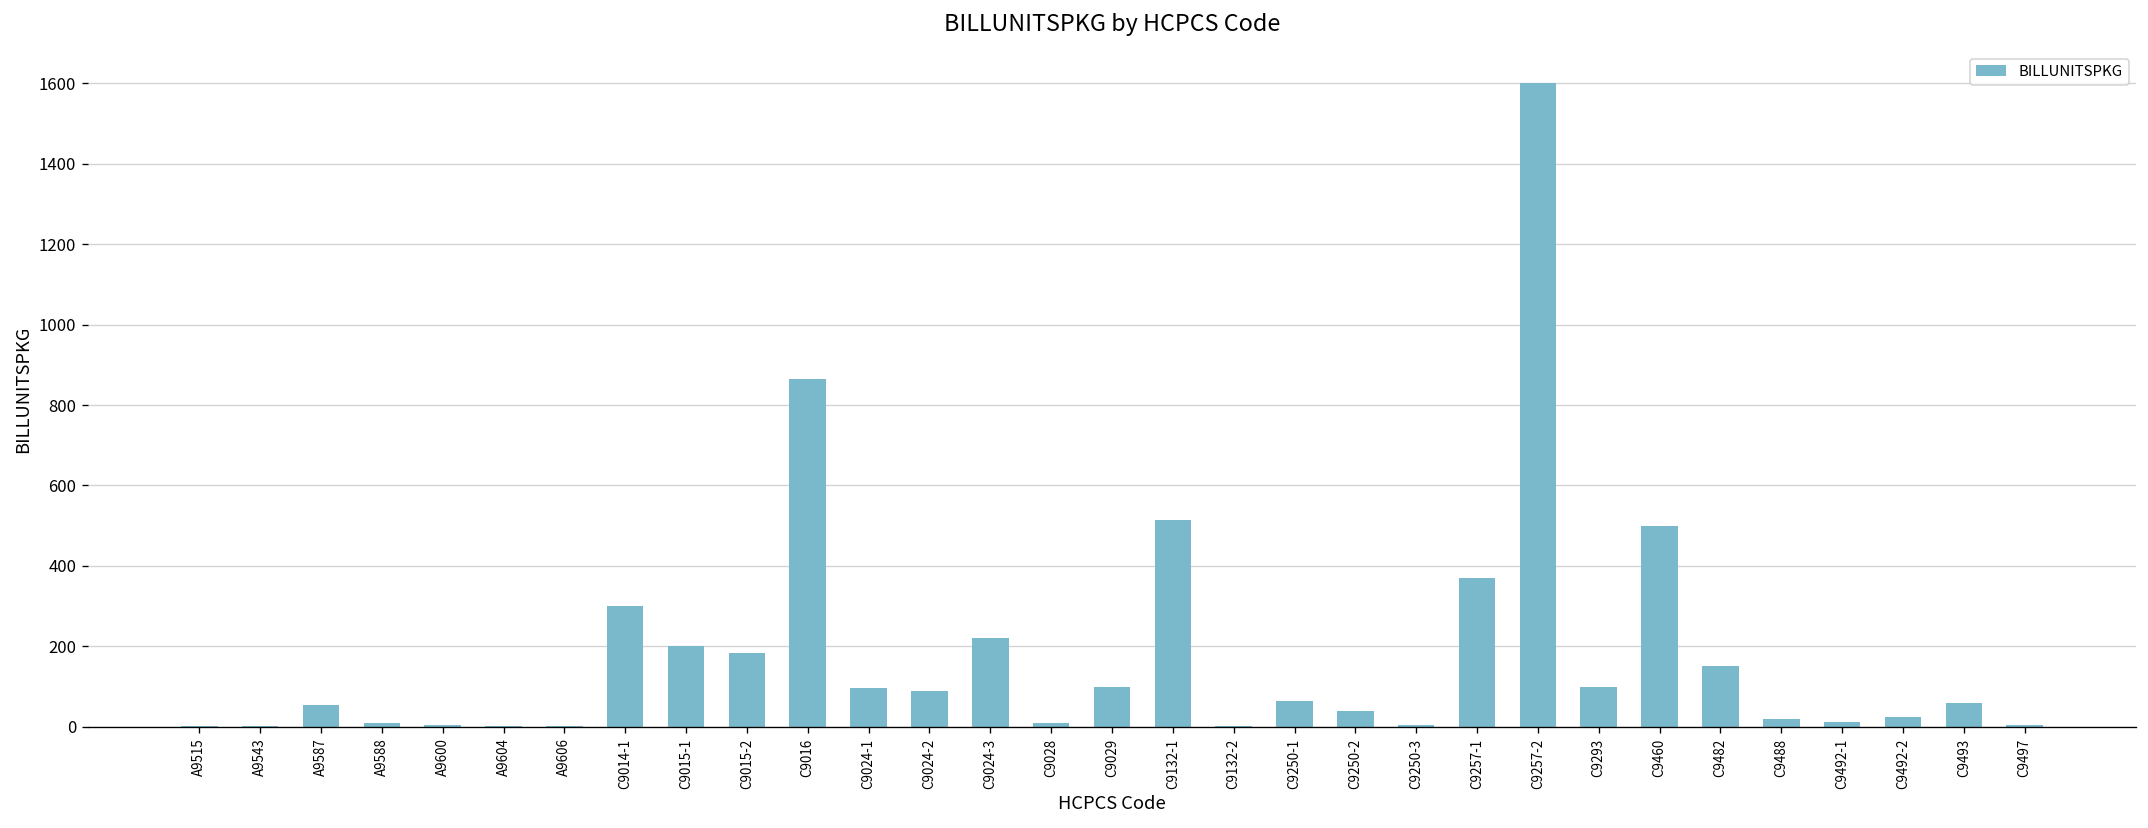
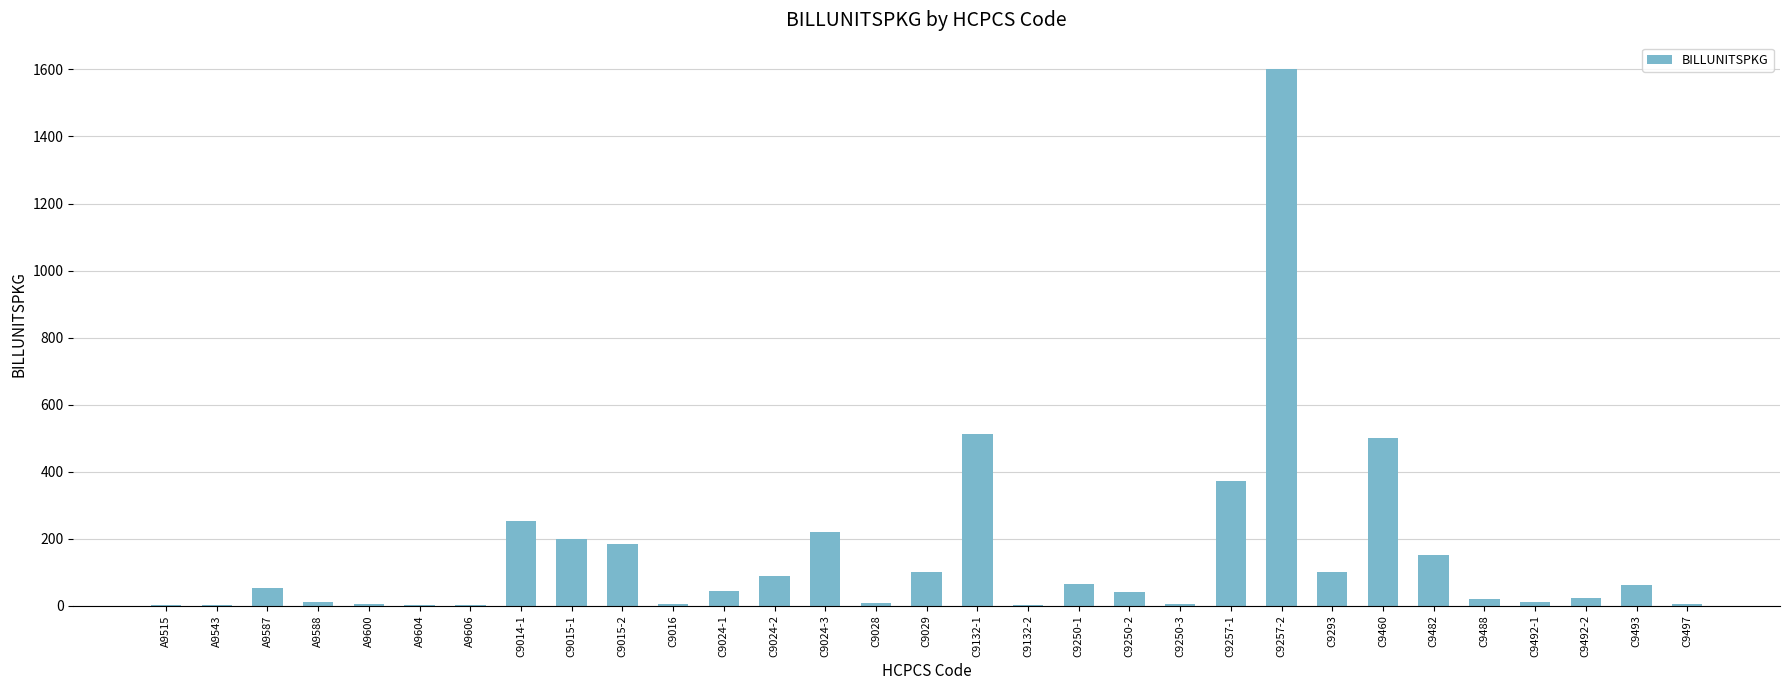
  {
    "A9587": 50,
    "A9588": 10,
-   "C9014-1": 300,
+   "C9014-1": 250,
    "C9015-1": 200,
    "C9015-2": 180,
-   "C9016": 860,
-   "C9024-1": 100,
+   "C9016": 10,
+   "C9024-1": 40,
    "C9024-2": 90,
    "C9024-3": 220,
    "C9028": 10,
    "C9029": 100,
    "C9132-1": 510,
    "C9250-1": 70,
    "C9250-2": 40,
    "C9257-1": 370,
    "C9257-2": 1600,
    "C9293": 100,
    "C9460": 500,
    "C9482": 150,
    "C9488": 20,
    "C9492-1": 10,
    "C9492-2": 20,
    "C9493": 60
  }
